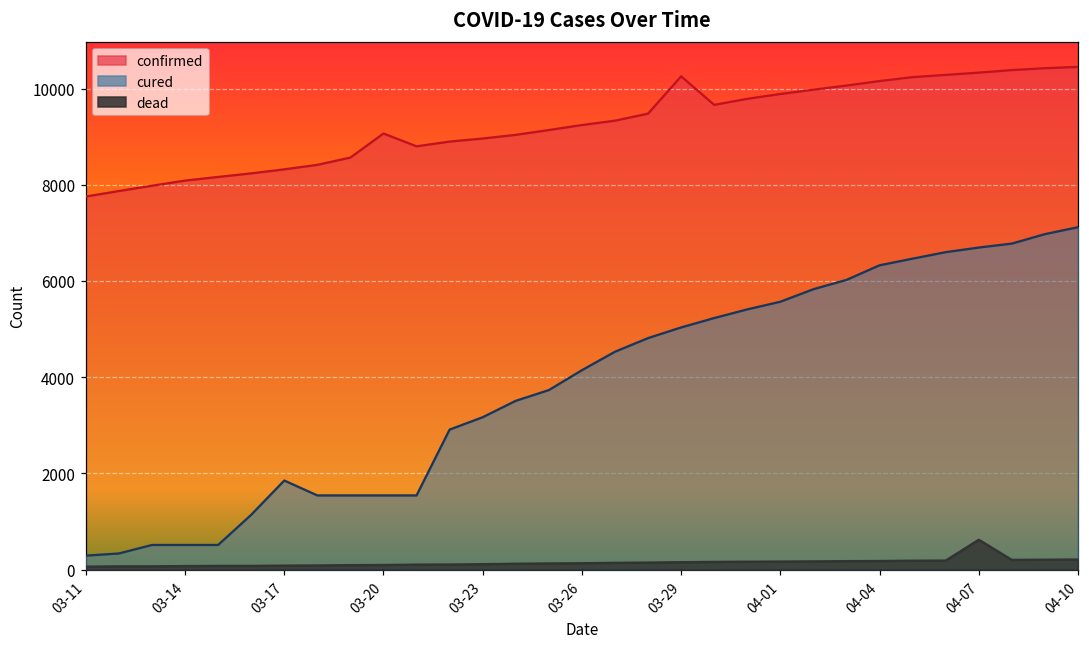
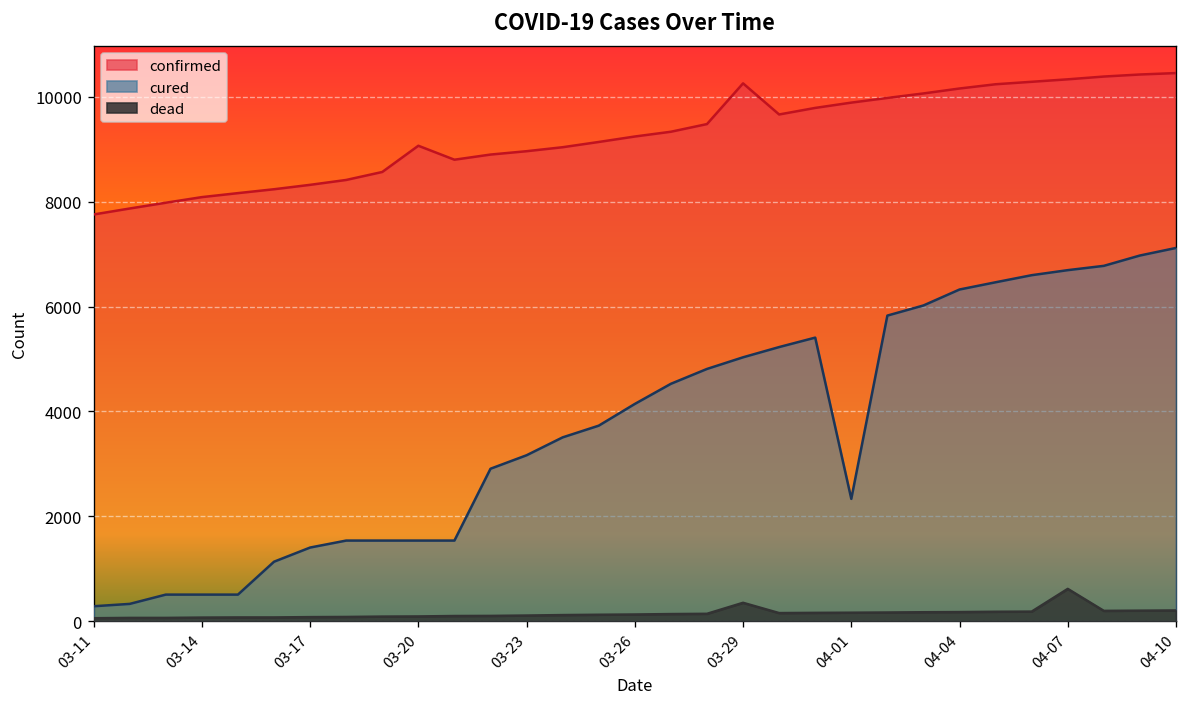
  {
    "confirmed": {
      "03-11": 7800,
      "03-14": 8100,
      "03-17": 8300,
      "03-20": 9100,
      "03-23": 9000,
      "03-26": 9200,
      "03-29": 10300,
      "04-01": 9900,
      "04-04": 10200,
      "04-07": 10300,
      "04-10": 10500
    },
    "cured": {
      "03-11": 300,
      "03-14": 500,
-     "03-17": 1900,
+     "03-17": 1400,
      "03-20": 1500,
      "03-23": 3200,
      "03-26": 4100,
      "03-29": 5000,
-     "04-01": 5600,
+     "04-01": 2300,
      "04-04": 6300,
      "04-07": 6700,
      "04-10": 7100
    },
    "dead": {
      "03-11": 100,
      "03-14": 100,
      "03-17": 100,
      "03-20": 100,
      "03-23": 100,
      "03-26": 100,
-     "03-29": 200,
+     "03-29": 400,
      "04-01": 200,
      "04-04": 200,
      "04-07": 600,
      "04-10": 200
    }
  }
